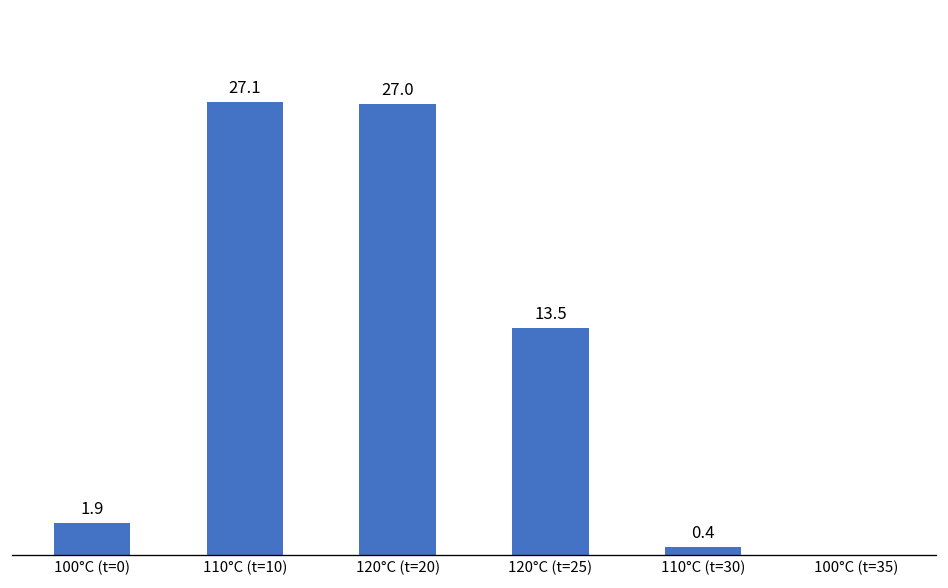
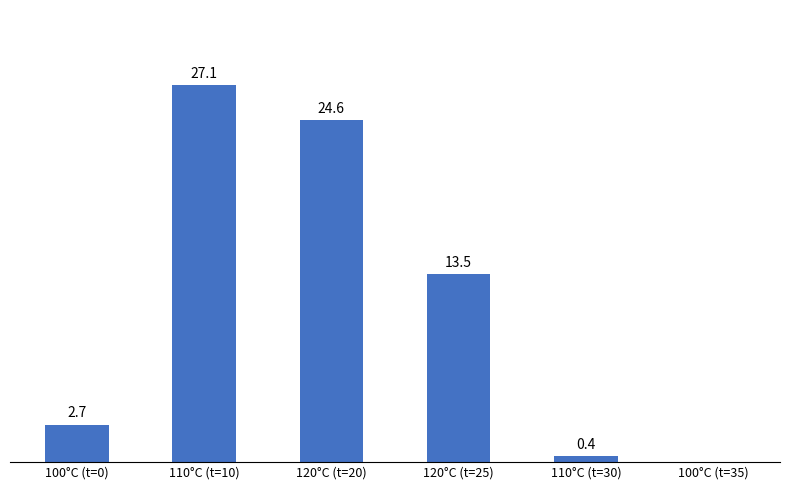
  {
-   "100°C (t=0)": 1.9,
+   "100°C (t=0)": 2.7,
    "110°C (t=10)": 27.1,
-   "120°C (t=20)": 27.0,
+   "120°C (t=20)": 24.6,
    "120°C (t=25)": 13.5,
    "110°C (t=30)": 0.4
  }
